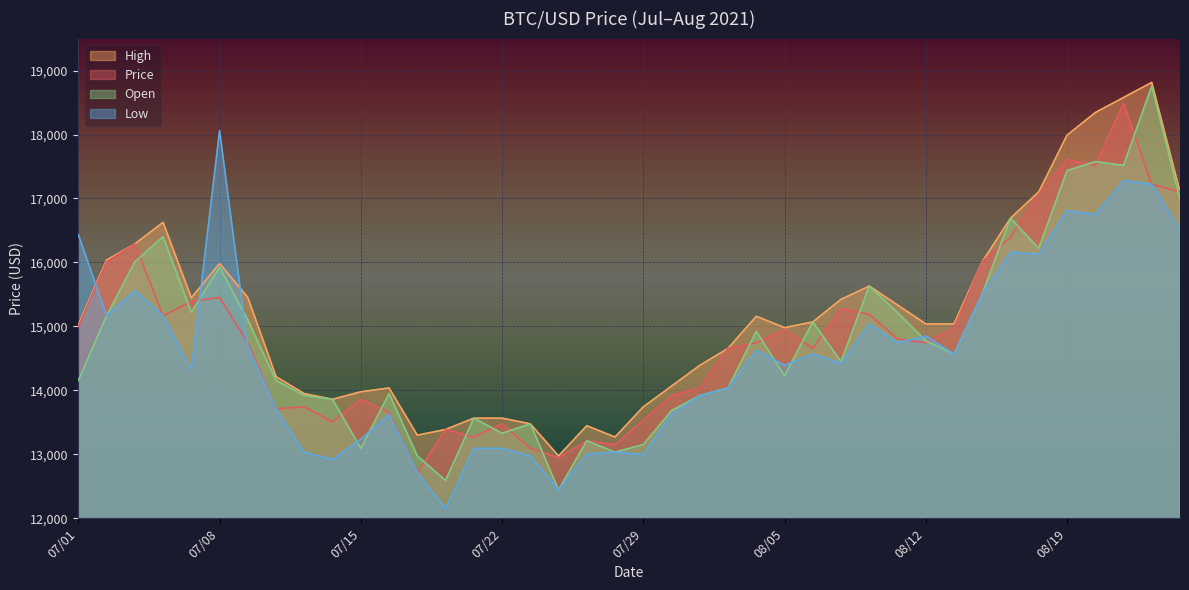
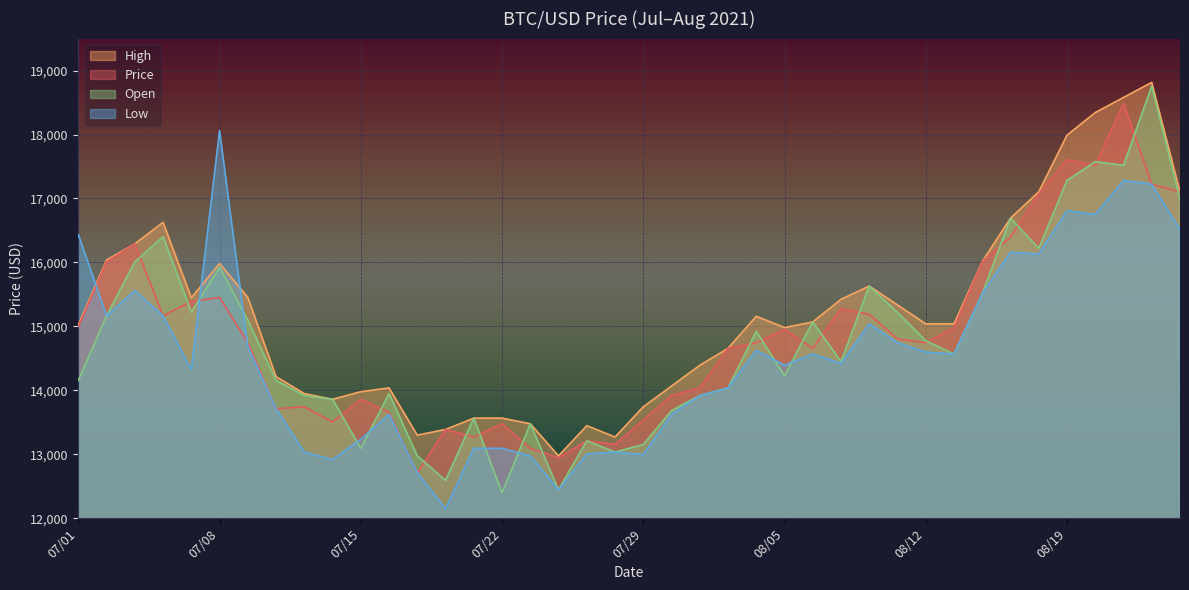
  {
    "Open": {
      "07/01": "14,200",
      "07/08": "15,900",
      "07/15": "13,100",
-     "07/22": "13,300",
+     "07/22": "12,400",
      "07/29": "13,200",
      "08/05": "14,200",
-     "08/19": "17,400"
+     "08/19": "17,300"
    },
    "Low": {
      "07/01": "16,400",
      "07/08": "18,100",
      "07/15": "13,200",
      "07/22": "13,100",
      "07/29": "13,000",
      "08/05": "14,400",
-     "08/12": "14,800",
+     "08/12": "14,600",
      "08/19": "16,800"
    }
  }
